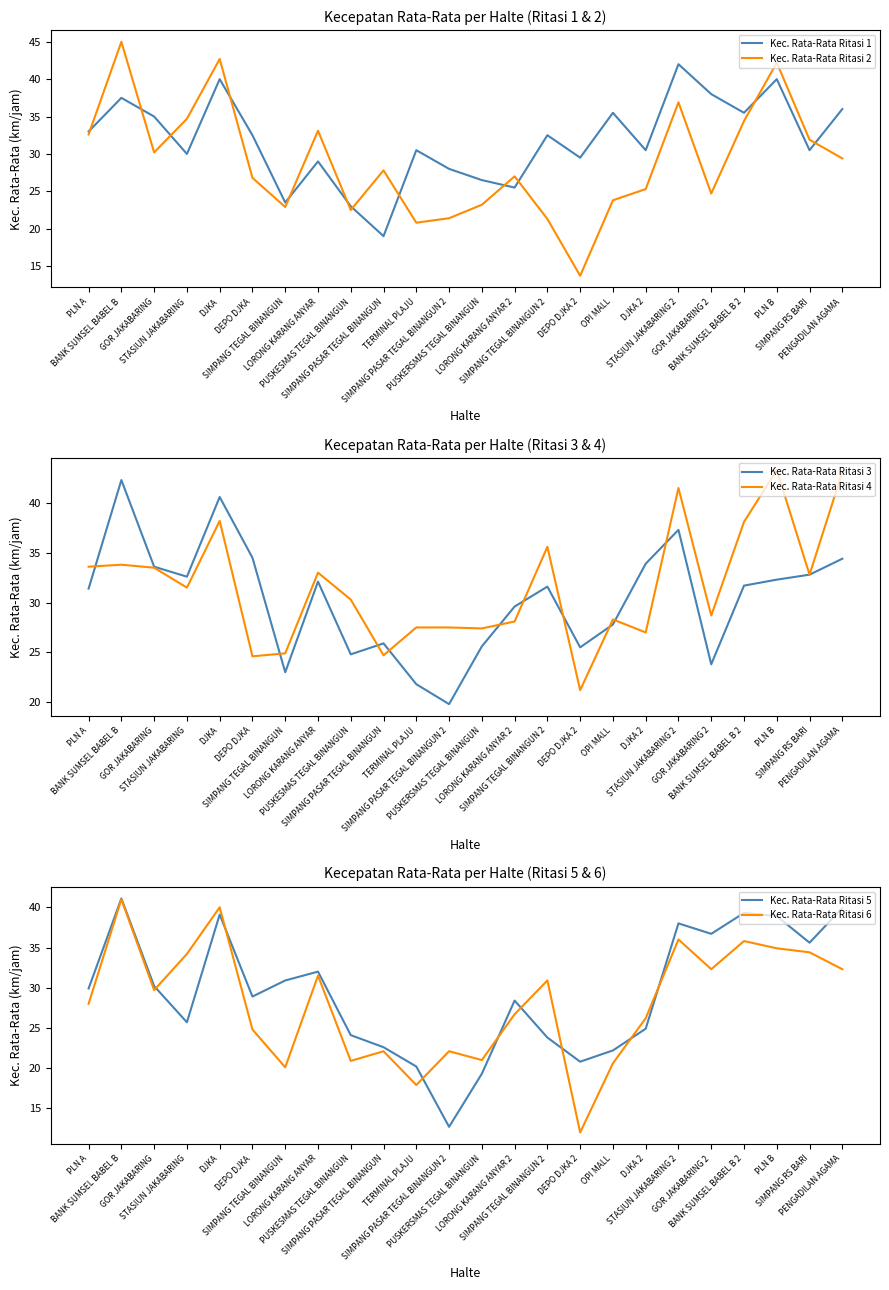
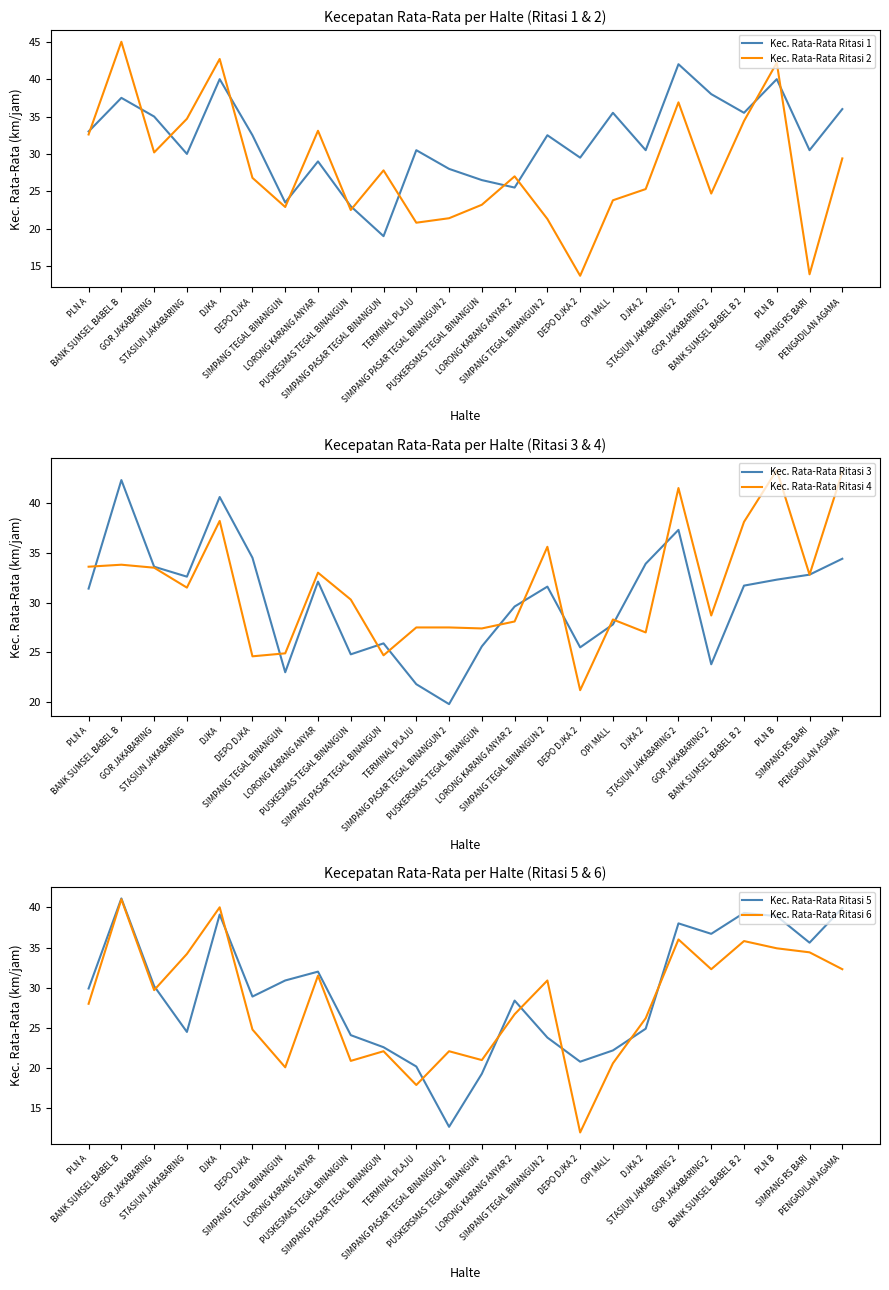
  {
    "Kecepatan Rata-Rata per Halte (Ritasi 1 & 2)": {
      "Kec. Rata-Rata Ritasi 1": {
        "PLN A": 33,
        "BANK SUMSEL BABEL B": 38,
        "GOR JAKABARING": 35,
        "STASIUN JAKABARING": 30,
        "DJKA": 40,
        "DEPO DJKA": 33,
        "SIMPANG TEGAL BINANGUN": 24,
        "LORONG KARANG ANYAR": 29,
        "PUSKESMAS TEGAL BINANGUN": 23,
        "SIMPANG PASAR TEGAL BINANGUN": 19,
        "TERMINAL PLAJU": 31,
        "SIMPANG PASAR TEGAL BINANGUN 2": 28,
        "PUSKERSMAS TEGAL BINANGUN": 27,
        "LORONG KARANG ANYAR 2": 26,
        "SIMPANG TEGAL BINANGUN 2": 33,
        "DEPO DJKA 2": 30,
        "OPI MALL": 36,
        "DJKA 2": 31,
        "STASIUN JAKABARING 2": 42,
        "GOR JAKABARING 2": 38,
        "BANK SUMSEL BABEL B 2": 36,
        "PLN B": 40,
        "SIMPANG RS BARI": 31,
        "PENGADILAN AGAMA": 36
      },
      "Kec. Rata-Rata Ritasi 2": {
        "PLN A": 33,
        "BANK SUMSEL BABEL B": 45,
        "GOR JAKABARING": 30,
        "STASIUN JAKABARING": 35,
        "DJKA": 43,
        "DEPO DJKA": 27,
        "SIMPANG TEGAL BINANGUN": 23,
        "LORONG KARANG ANYAR": 33,
        "PUSKESMAS TEGAL BINANGUN": 23,
        "SIMPANG PASAR TEGAL BINANGUN": 28,
        "TERMINAL PLAJU": 21,
        "SIMPANG PASAR TEGAL BINANGUN 2": 21,
        "PUSKERSMAS TEGAL BINANGUN": 23,
        "LORONG KARANG ANYAR 2": 27,
        "SIMPANG TEGAL BINANGUN 2": 21,
        "DEPO DJKA 2": 14,
        "OPI MALL": 24,
        "DJKA 2": 25,
        "STASIUN JAKABARING 2": 37,
        "GOR JAKABARING 2": 25,
        "BANK SUMSEL BABEL B 2": 34,
-       "SIMPANG RS BARI": 32,
+       "SIMPANG RS BARI": 14,
        "PENGADILAN AGAMA": 29
      }
    },
    "Kecepatan Rata-Rata per Halte (Ritasi 3 & 4)": {
      "Kec. Rata-Rata Ritasi 3": {
        "PLN A": 31,
        "BANK SUMSEL BABEL B": 42,
        "STASIUN JAKABARING": 33,
        "DJKA": 41,
        "DEPO DJKA": 35,
        "SIMPANG TEGAL BINANGUN": 23,
        "LORONG KARANG ANYAR": 32,
        "PUSKESMAS TEGAL BINANGUN": 25,
        "SIMPANG PASAR TEGAL BINANGUN": 26,
        "TERMINAL PLAJU": 22,
        "SIMPANG PASAR TEGAL BINANGUN 2": 20,
        "PUSKERSMAS TEGAL BINANGUN": 26,
        "LORONG KARANG ANYAR 2": 30,
        "SIMPANG TEGAL BINANGUN 2": 32,
        "DEPO DJKA 2": 26,
        "OPI MALL": 28,
        "DJKA 2": 34,
        "STASIUN JAKABARING 2": 37,
        "GOR JAKABARING 2": 24,
        "BANK SUMSEL BABEL B 2": 32,
        "PLN B": 32,
        "PENGADILAN AGAMA": 34
      },
      "Kec. Rata-Rata Ritasi 4": {
        "PLN A": 34,
        "BANK SUMSEL BABEL B": 34,
        "STASIUN JAKABARING": 32,
        "DJKA": 38,
        "DEPO DJKA": 25,
        "SIMPANG TEGAL BINANGUN": 25,
        "LORONG KARANG ANYAR": 33,
        "PUSKESMAS TEGAL BINANGUN": 30,
        "SIMPANG PASAR TEGAL BINANGUN": 25,
        "TERMINAL PLAJU": 28,
        "SIMPANG PASAR TEGAL BINANGUN 2": 28,
        "PUSKERSMAS TEGAL BINANGUN": 27,
        "LORONG KARANG ANYAR 2": 28,
        "SIMPANG TEGAL BINANGUN 2": 36,
        "DEPO DJKA 2": 21,
        "OPI MALL": 28,
        "DJKA 2": 27,
        "STASIUN JAKABARING 2": 42,
        "GOR JAKABARING 2": 29,
        "BANK SUMSEL BABEL B 2": 38
      }
    },
    "Kecepatan Rata-Rata per Halte (Ritasi 5 & 6)": {
      "Kec. Rata-Rata Ritasi 5": {
        "PLN A": 30,
        "GOR JAKABARING": 30,
-       "STASIUN JAKABARING": 26,
+       "STASIUN JAKABARING": 25,
        "DJKA": 39,
        "DEPO DJKA": 29,
        "SIMPANG TEGAL BINANGUN": 31,
        "LORONG KARANG ANYAR": 32,
        "PUSKESMAS TEGAL BINANGUN": 24,
        "SIMPANG PASAR TEGAL BINANGUN": 23,
        "TERMINAL PLAJU": 20,
        "SIMPANG PASAR TEGAL BINANGUN 2": 13,
        "PUSKERSMAS TEGAL BINANGUN": 19,
        "LORONG KARANG ANYAR 2": 28,
        "SIMPANG TEGAL BINANGUN 2": 24,
        "DEPO DJKA 2": 21,
        "OPI MALL": 22,
        "DJKA 2": 25,
        "STASIUN JAKABARING 2": 38,
        "GOR JAKABARING 2": 37,
        "SIMPANG RS BARI": 36
      },
      "Kec. Rata-Rata Ritasi 6": {
        "PLN A": 28,
        "GOR JAKABARING": 30,
        "STASIUN JAKABARING": 34,
        "DJKA": 40,
        "DEPO DJKA": 25,
        "SIMPANG TEGAL BINANGUN": 20,
        "LORONG KARANG ANYAR": 32,
        "PUSKESMAS TEGAL BINANGUN": 21,
        "SIMPANG PASAR TEGAL BINANGUN": 22,
        "TERMINAL PLAJU": 18,
        "SIMPANG PASAR TEGAL BINANGUN 2": 22,
        "PUSKERSMAS TEGAL BINANGUN": 21,
        "LORONG KARANG ANYAR 2": 27,
        "SIMPANG TEGAL BINANGUN 2": 31,
        "DEPO DJKA 2": 12,
        "OPI MALL": 21,
        "DJKA 2": 26,
        "STASIUN JAKABARING 2": 36,
        "GOR JAKABARING 2": 32,
        "BANK SUMSEL BABEL B 2": 36,
        "PLN B": 35,
        "SIMPANG RS BARI": 34,
        "PENGADILAN AGAMA": 32
      }
    }
  }
